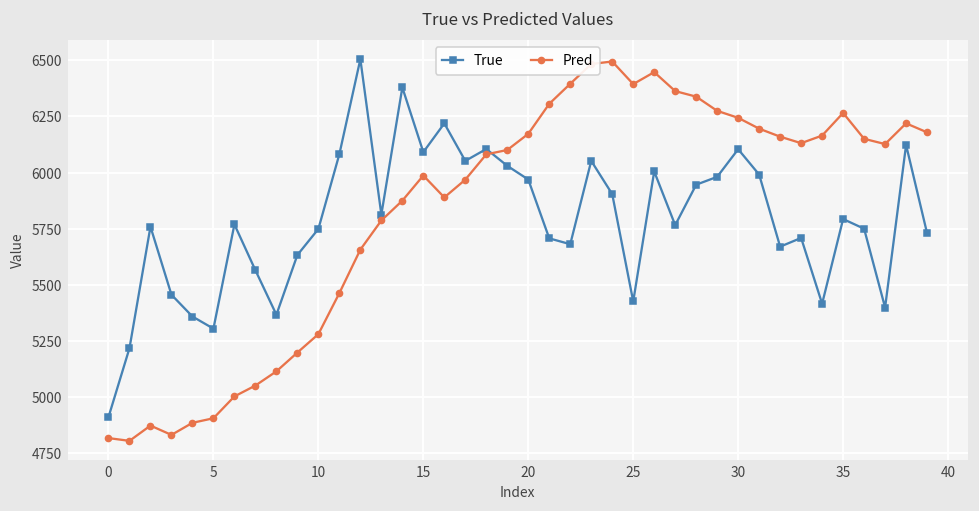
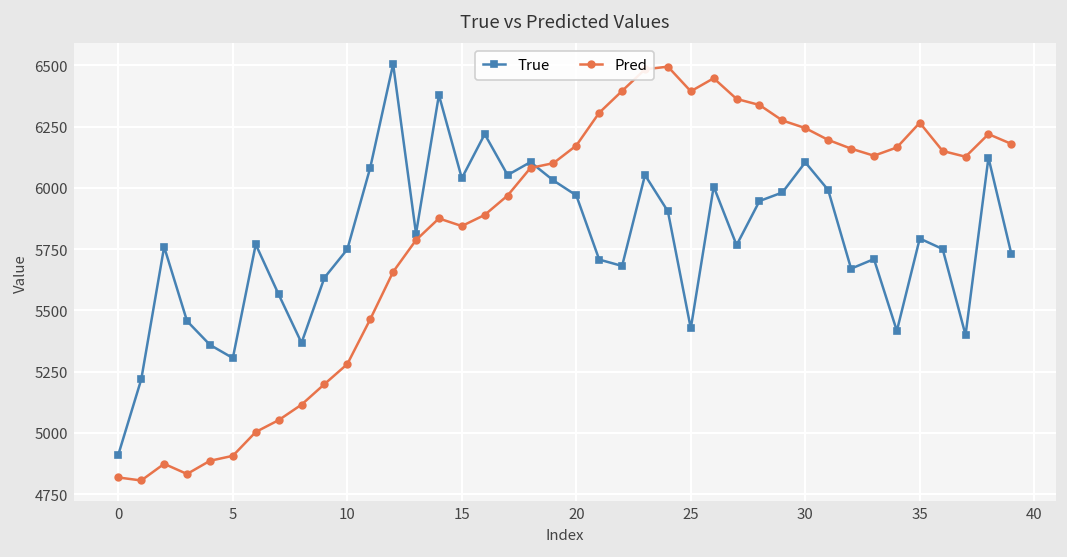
  {
    "True": {
      "0": 4910,
      "5": 5310,
      "10": 5750,
-     "15": 6090,
+     "15": 6040,
      "20": 5970,
      "25": 5430,
      "30": 6100,
      "35": 5790
    },
    "Pred": {
      "0": 4820,
      "5": 4910,
      "10": 5280,
-     "15": 5990,
+     "15": 5840,
      "20": 6170,
      "25": 6390,
      "30": 6240,
      "35": 6270
    }
  }
